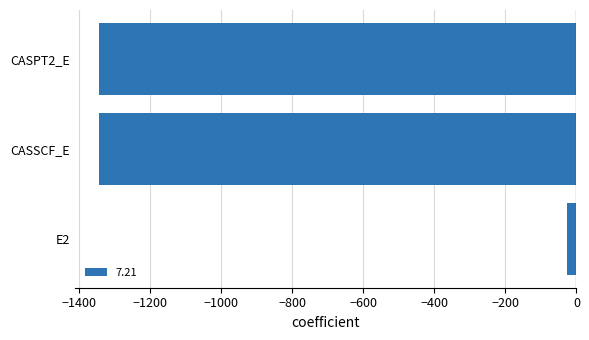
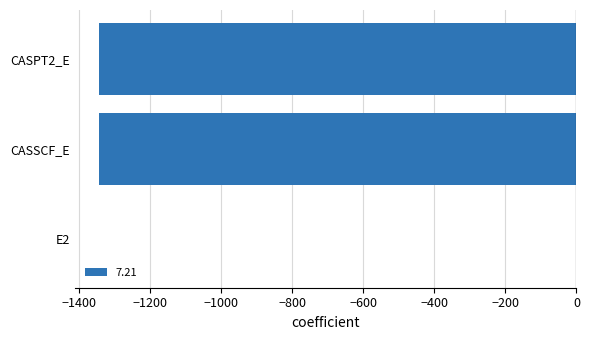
  {
    "CASPT2_E": -1350,
    "CASSCF_E": -1350,
-   "E2": -30
+   "E2": 0
  }
